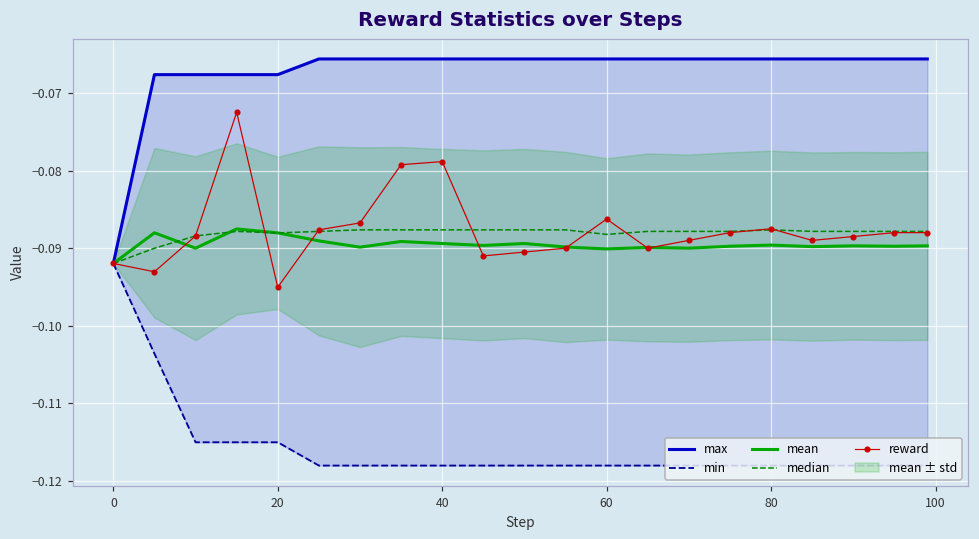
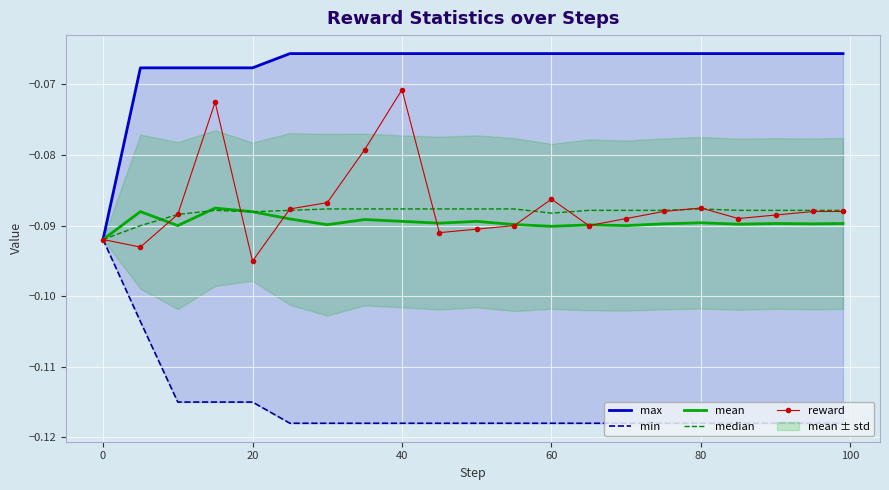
  {
    "reward": {
      "20": -0.095,
-     "40": -0.079,
+     "40": -0.071,
      "60": -0.086
    }
  }
